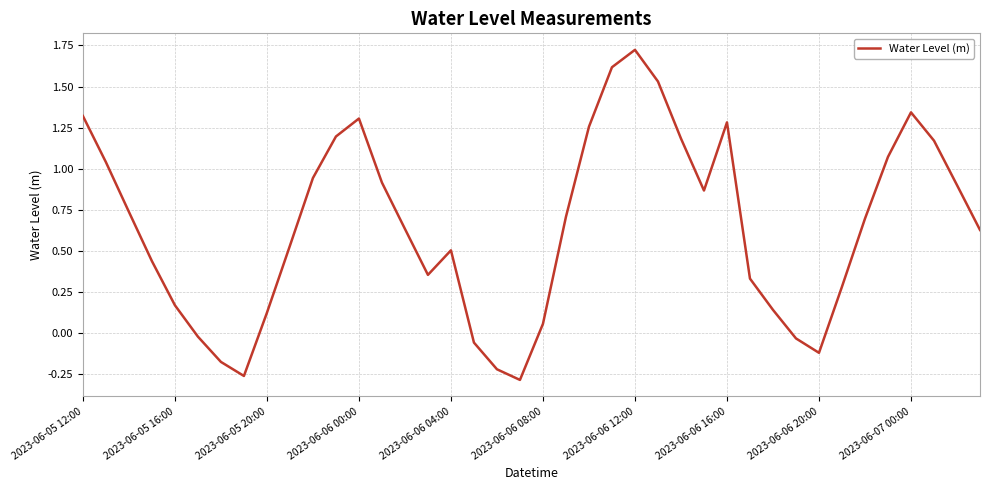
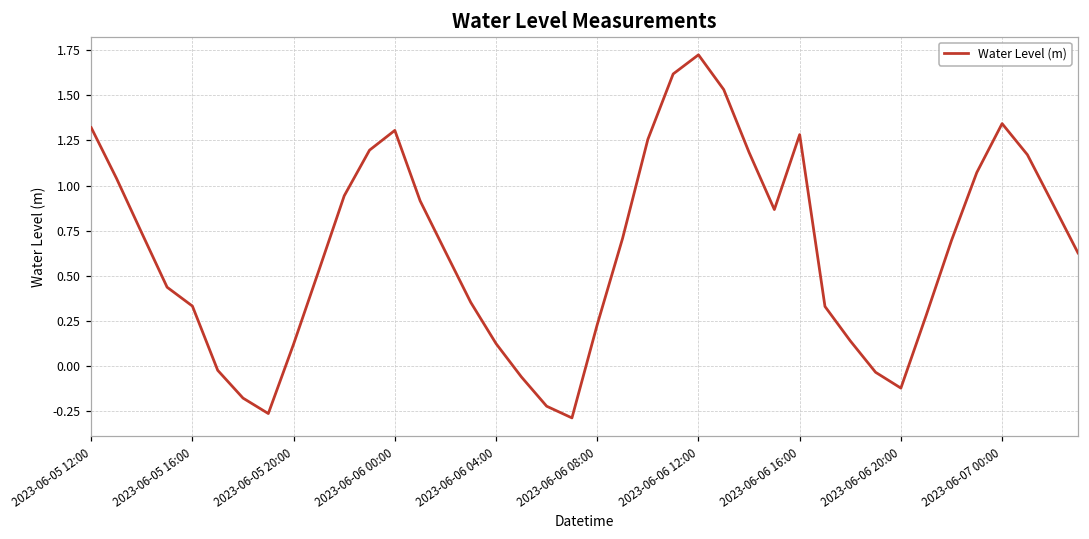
  {
    "2023-06-05 12:00": 1.32,
-   "2023-06-05 16:00": 0.17,
+   "2023-06-05 16:00": 0.33,
    "2023-06-05 20:00": 0.12,
    "2023-06-06 00:00": 1.31,
-   "2023-06-06 04:00": 0.50,
-   "2023-06-06 08:00": 0.06,
+   "2023-06-06 04:00": 0.13,
+   "2023-06-06 08:00": 0.23,
    "2023-06-06 12:00": 1.72,
    "2023-06-06 16:00": 1.28,
    "2023-06-06 20:00": -0.12,
    "2023-06-07 00:00": 1.34
  }
